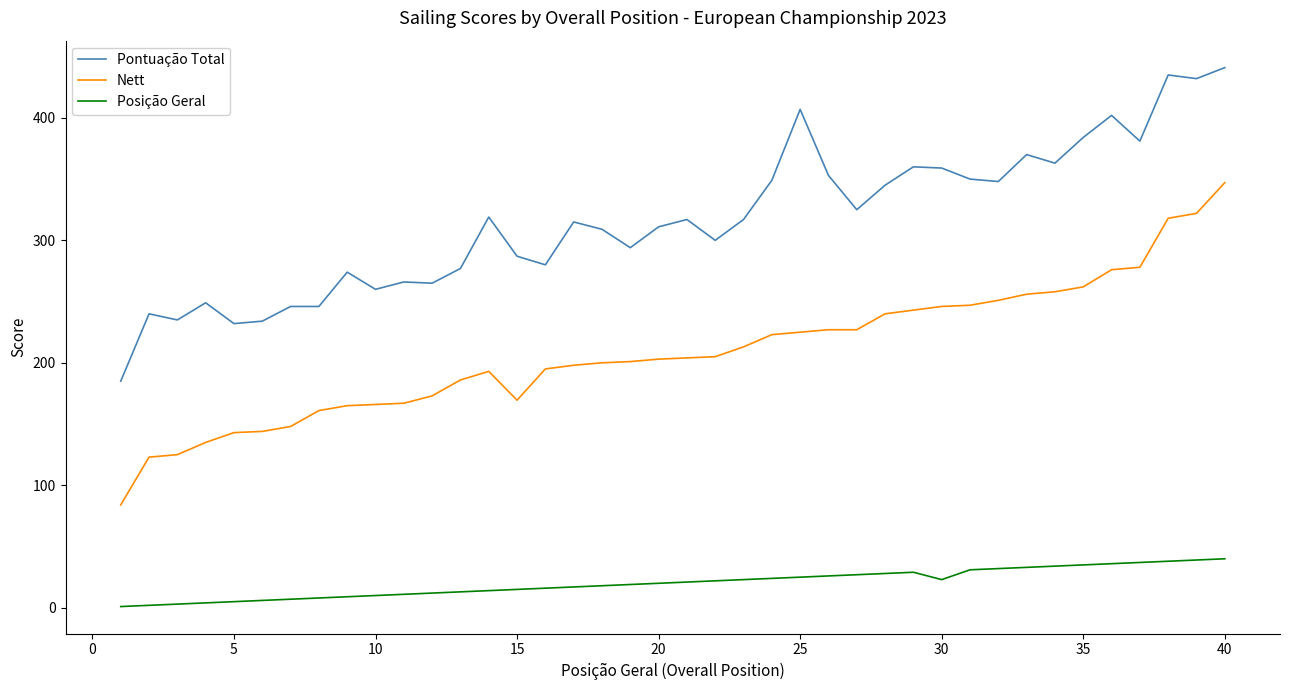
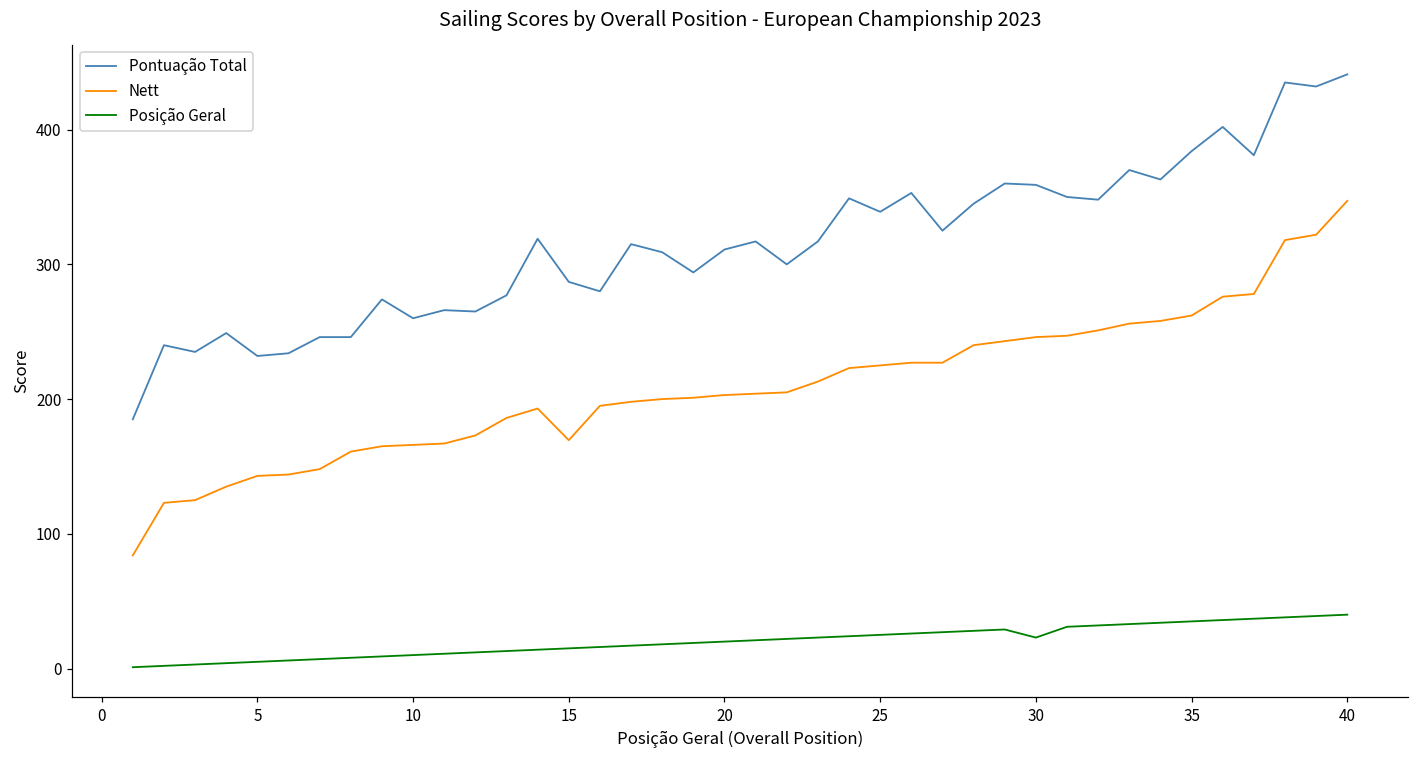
  {
    "Pontuação Total": {
      "5": 232,
      "10": 260,
      "15": 287,
      "20": 311,
-     "25": 407,
+     "25": 339,
      "30": 359,
      "35": 384,
      "40": 441
    },
    "Nett": {
      "5": 143,
      "10": 166,
      "15": 170,
      "20": 203,
      "25": 225,
      "30": 246,
      "35": 262,
      "40": 347
    },
    "Posição Geral": {
      "5": 5,
      "10": 10,
      "15": 15,
      "20": 20,
      "25": 25,
      "30": 23,
      "35": 35,
      "40": 40
    }
  }
